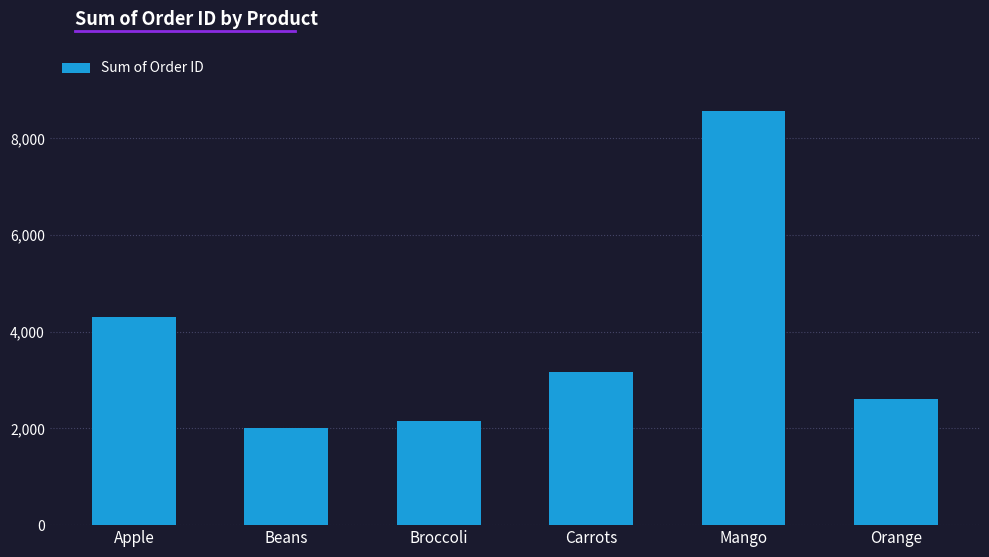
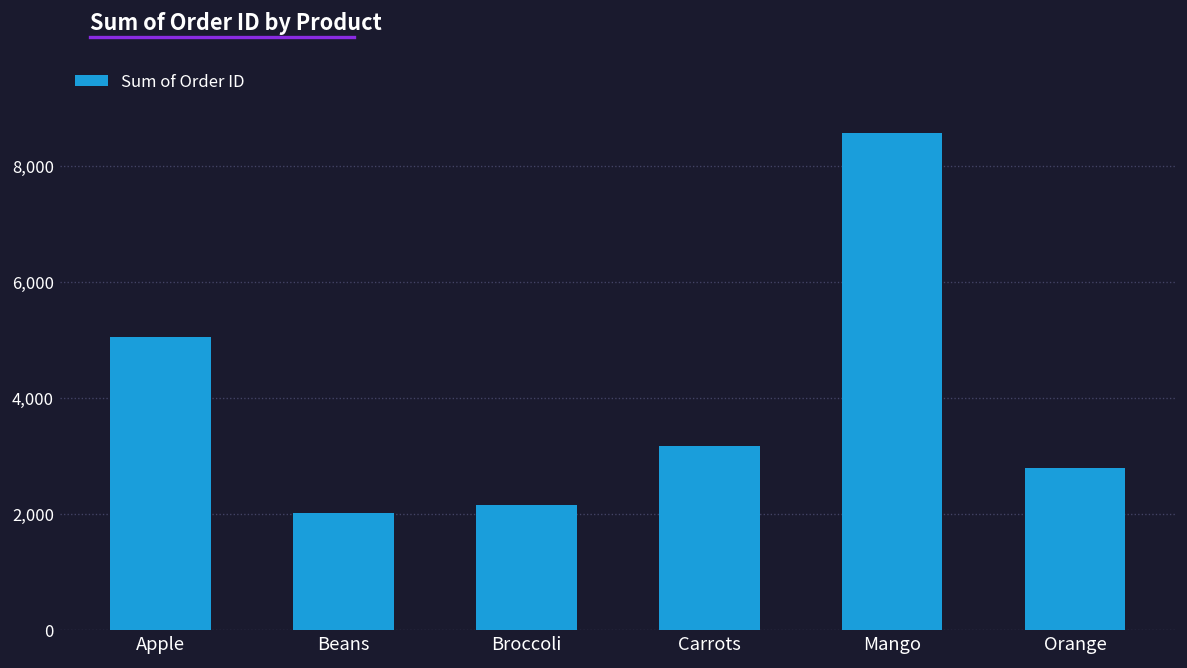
  {
-   "Apple": "4,300",
+   "Apple": "5,000",
    "Beans": "2,000",
    "Broccoli": "2,200",
    "Carrots": "3,200",
    "Mango": "8,600",
-   "Orange": "2,600"
+   "Orange": "2,800"
  }
